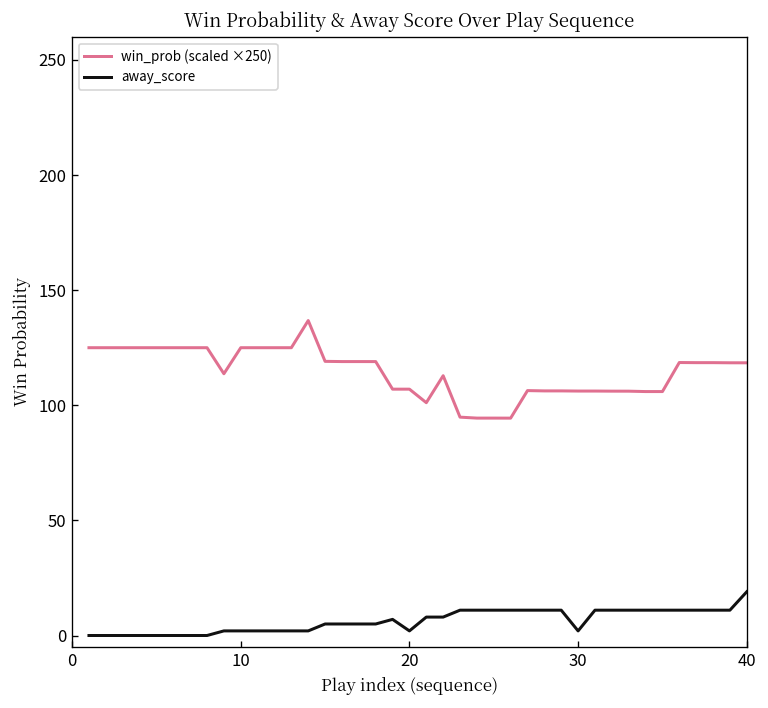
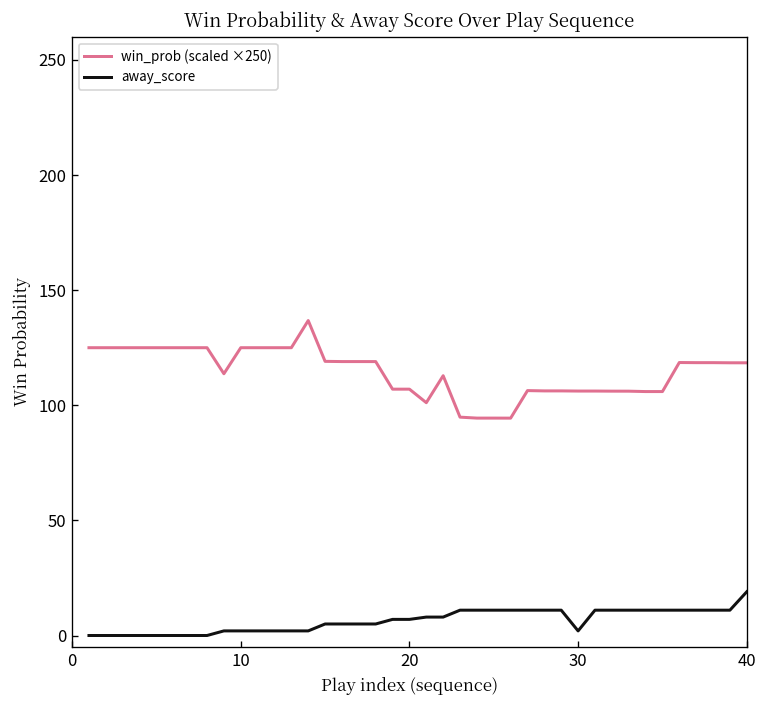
  {
    "win_prob (scaled ×250)": {
      "10": 125,
      "20": 107,
      "30": 106,
      "40": 118
    },
    "away_score": {
      "10": 2,
-     "20": 2,
+     "20": 7,
      "30": 2,
      "40": 19
    }
  }
